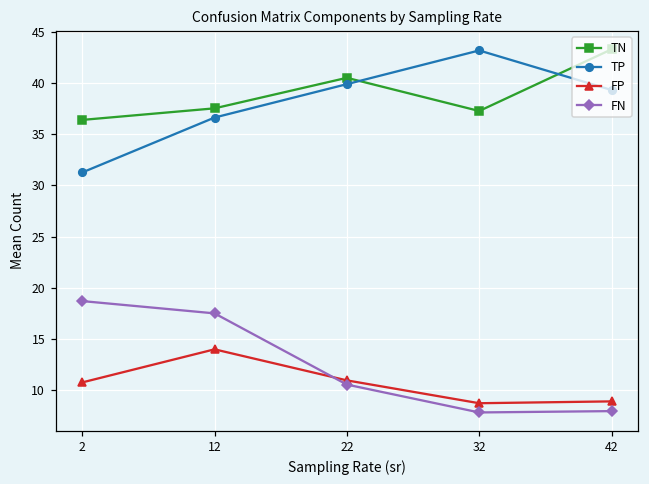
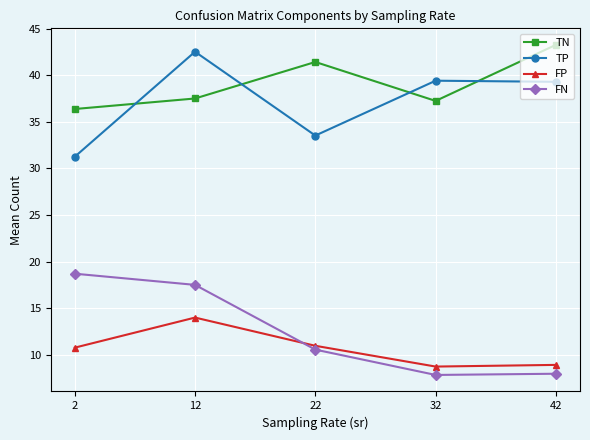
  {
    "TN": {
      "2": 36,
      "12": 38,
-     "22": 40,
+     "22": 41,
      "32": 37
    },
    "TP": {
      "2": 31,
-     "12": 37,
-     "22": 40,
-     "32": 43
+     "12": 43,
+     "22": 34,
+     "32": 39
    },
    "FP": {
      "2": 11,
      "12": 14,
      "22": 11,
      "32": 9,
      "42": 9
    },
    "FN": {
      "2": 19,
      "12": 18,
      "22": 11,
      "32": 8,
      "42": 8
    }
  }
